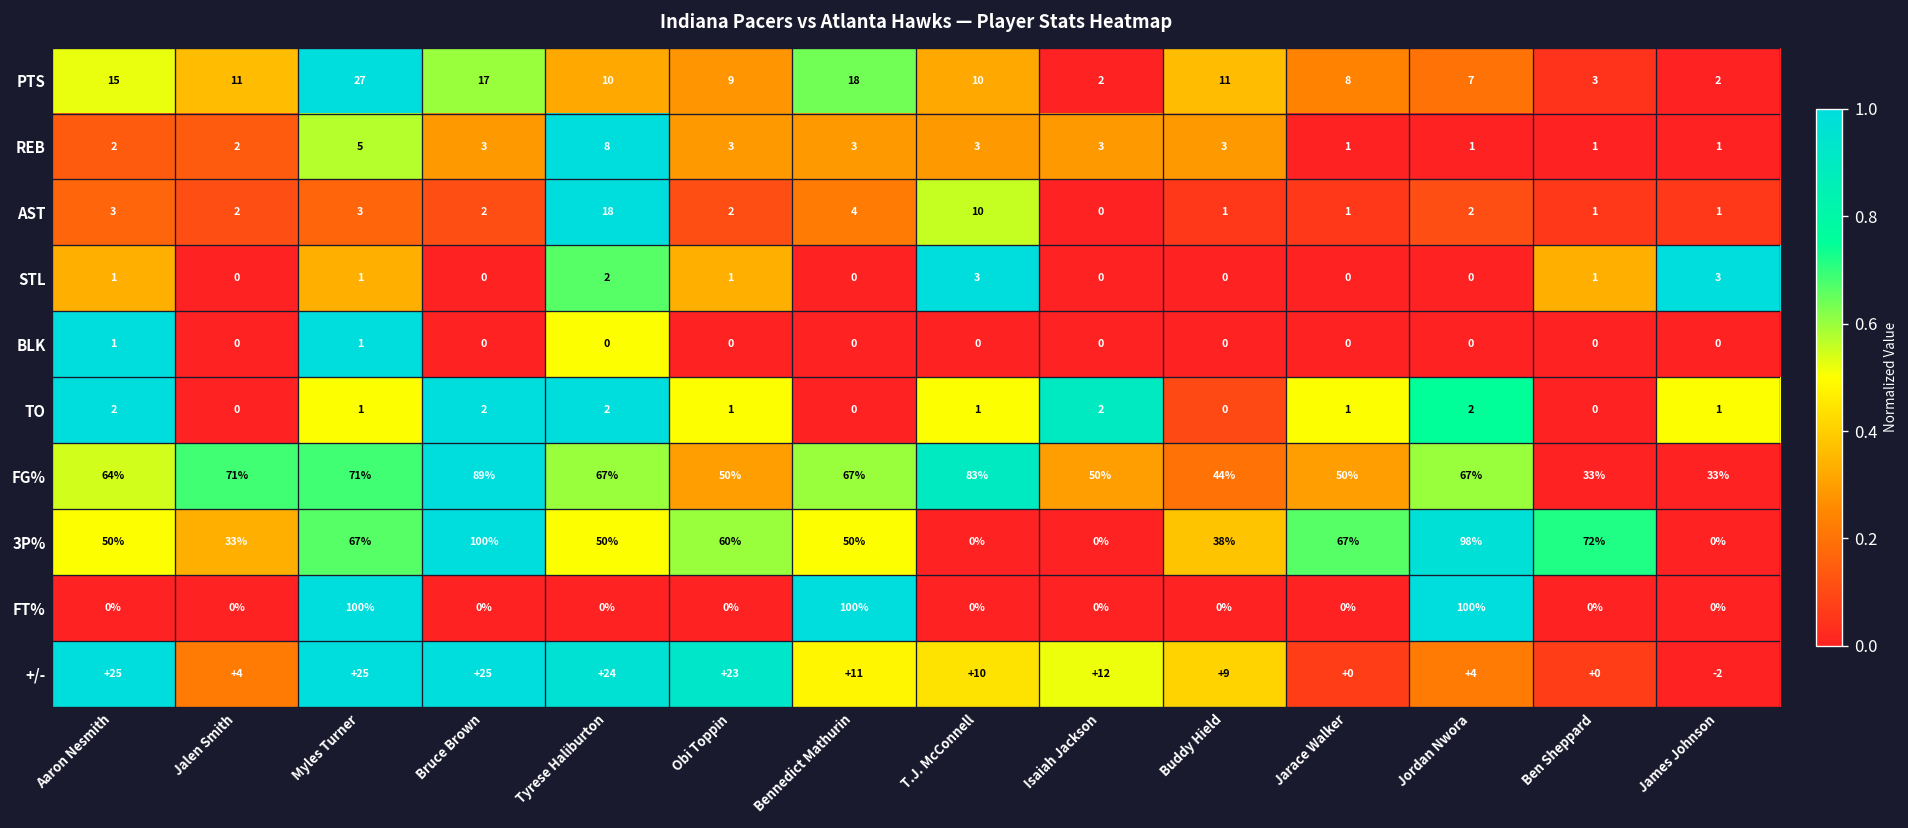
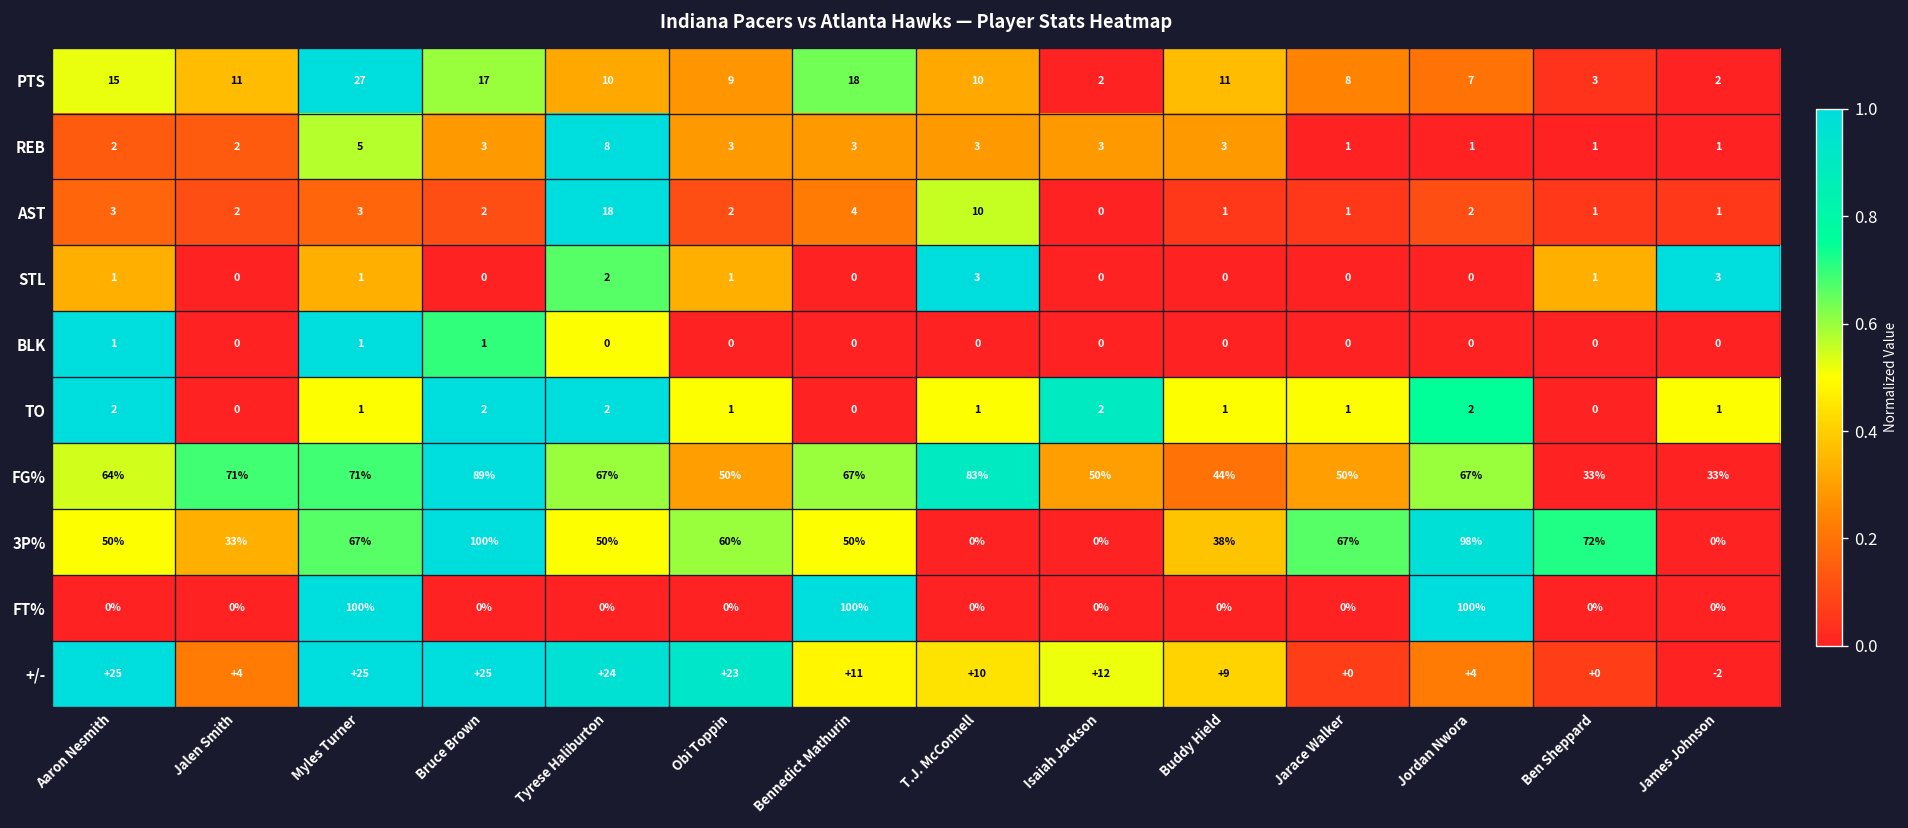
  {
    "PTS": {
      "Aaron Nesmith": "15",
      "Jalen Smith": "11",
      "Myles Turner": "27",
      "Bruce Brown": "17",
      "Tyrese Haliburton": "10",
      "Obi Toppin": "9",
      "Bennedict Mathurin": "18",
      "T.J. McConnell": "10",
      "Isaiah Jackson": "2",
      "Buddy Hield": "11",
      "Jarace Walker": "8",
      "Jordan Nwora": "7",
      "Ben Sheppard": "3",
      "James Johnson": "2"
    },
    "REB": {
      "Aaron Nesmith": "2",
      "Jalen Smith": "2",
      "Myles Turner": "5",
      "Bruce Brown": "3",
      "Tyrese Haliburton": "8",
      "Obi Toppin": "3",
      "Bennedict Mathurin": "3",
      "T.J. McConnell": "3",
      "Isaiah Jackson": "3",
      "Buddy Hield": "3",
      "Jarace Walker": "1",
      "Jordan Nwora": "1",
      "Ben Sheppard": "1",
      "James Johnson": "1"
    },
    "AST": {
      "Aaron Nesmith": "3",
      "Jalen Smith": "2",
      "Myles Turner": "3",
      "Bruce Brown": "2",
      "Tyrese Haliburton": "18",
      "Obi Toppin": "2",
      "Bennedict Mathurin": "4",
      "T.J. McConnell": "10",
      "Isaiah Jackson": "0",
      "Buddy Hield": "1",
      "Jarace Walker": "1",
      "Jordan Nwora": "2",
      "Ben Sheppard": "1",
      "James Johnson": "1"
    },
    "STL": {
      "Aaron Nesmith": "1",
      "Jalen Smith": "0",
      "Myles Turner": "1",
      "Bruce Brown": "0",
      "Tyrese Haliburton": "2",
      "Obi Toppin": "1",
      "Bennedict Mathurin": "0",
      "T.J. McConnell": "3",
      "Isaiah Jackson": "0",
      "Buddy Hield": "0",
      "Jarace Walker": "0",
      "Jordan Nwora": "0",
      "Ben Sheppard": "1",
      "James Johnson": "3"
    },
    "BLK": {
      "Aaron Nesmith": "1",
      "Jalen Smith": "0",
      "Myles Turner": "1",
-     "Bruce Brown": "0",
+     "Bruce Brown": "1",
      "Tyrese Haliburton": "0",
      "Obi Toppin": "0",
      "Bennedict Mathurin": "0",
      "T.J. McConnell": "0",
      "Isaiah Jackson": "0",
      "Buddy Hield": "0",
      "Jarace Walker": "0",
      "Jordan Nwora": "0",
      "Ben Sheppard": "0",
      "James Johnson": "0"
    },
    "TO": {
      "Aaron Nesmith": "2",
      "Jalen Smith": "0",
      "Myles Turner": "1",
      "Bruce Brown": "2",
      "Tyrese Haliburton": "2",
      "Obi Toppin": "1",
      "Bennedict Mathurin": "0",
      "T.J. McConnell": "1",
      "Isaiah Jackson": "2",
-     "Buddy Hield": "0",
+     "Buddy Hield": "1",
      "Jarace Walker": "1",
      "Jordan Nwora": "2",
      "Ben Sheppard": "0",
      "James Johnson": "1"
    },
    "FG%": {
      "Aaron Nesmith": "64%",
      "Jalen Smith": "71%",
      "Myles Turner": "71%",
      "Bruce Brown": "89%",
      "Tyrese Haliburton": "67%",
      "Obi Toppin": "50%",
      "Bennedict Mathurin": "67%",
      "T.J. McConnell": "83%",
      "Isaiah Jackson": "50%",
      "Buddy Hield": "44%",
      "Jarace Walker": "50%",
      "Jordan Nwora": "67%",
      "Ben Sheppard": "33%",
      "James Johnson": "33%"
    },
    "3P%": {
      "Aaron Nesmith": "50%",
      "Jalen Smith": "33%",
      "Myles Turner": "67%",
      "Bruce Brown": "100%",
      "Tyrese Haliburton": "50%",
      "Obi Toppin": "60%",
      "Bennedict Mathurin": "50%",
      "T.J. McConnell": "0%",
      "Isaiah Jackson": "0%",
      "Buddy Hield": "38%",
      "Jarace Walker": "67%",
      "Jordan Nwora": "98%",
      "Ben Sheppard": "72%",
      "James Johnson": "0%"
    },
    "FT%": {
      "Aaron Nesmith": "0%",
      "Jalen Smith": "0%",
      "Myles Turner": "100%",
      "Bruce Brown": "0%",
      "Tyrese Haliburton": "0%",
      "Obi Toppin": "0%",
      "Bennedict Mathurin": "100%",
      "T.J. McConnell": "0%",
      "Isaiah Jackson": "0%",
      "Buddy Hield": "0%",
      "Jarace Walker": "0%",
      "Jordan Nwora": "100%",
      "Ben Sheppard": "0%",
      "James Johnson": "0%"
    },
    "+/-": {
      "Aaron Nesmith": "+25",
      "Jalen Smith": "+4",
      "Myles Turner": "+25",
      "Bruce Brown": "+25",
      "Tyrese Haliburton": "+24",
      "Obi Toppin": "+23",
      "Bennedict Mathurin": "+11",
      "T.J. McConnell": "+10",
      "Isaiah Jackson": "+12",
      "Buddy Hield": "+9",
      "Jarace Walker": "+0",
      "Jordan Nwora": "+4",
      "Ben Sheppard": "+0",
      "James Johnson": "-2"
    }
  }
